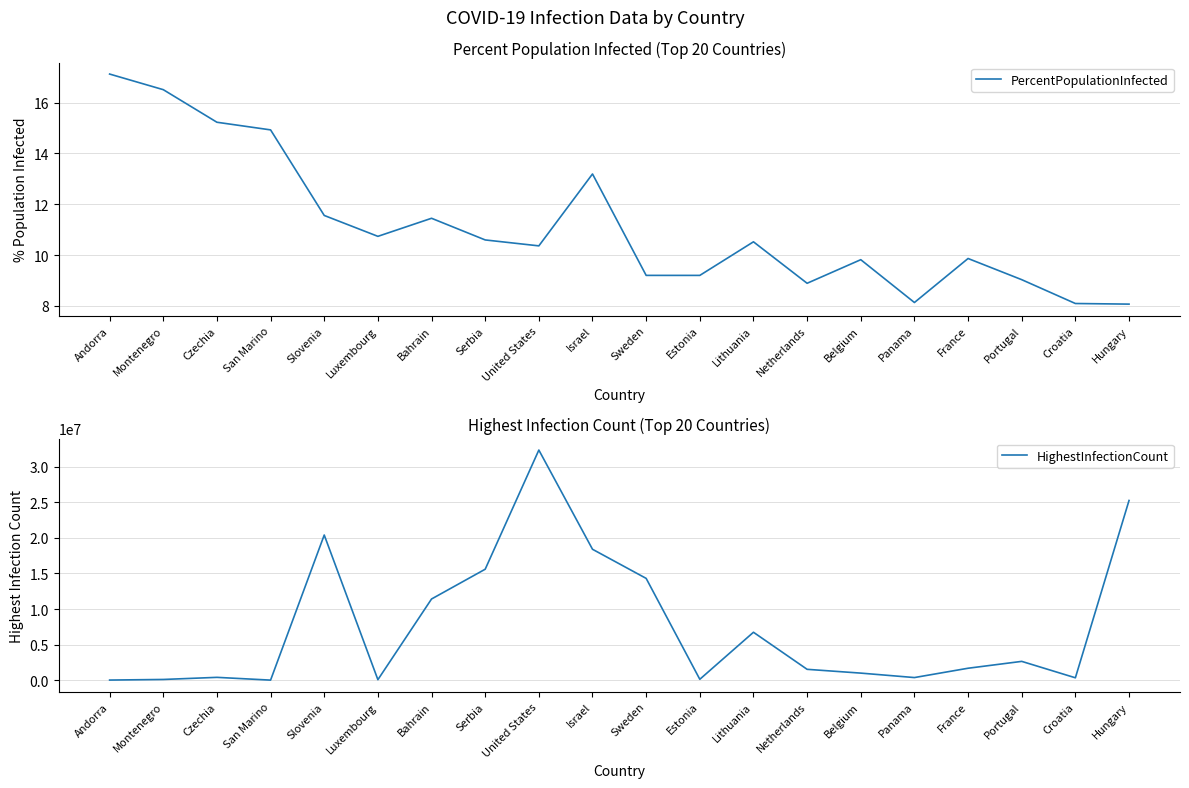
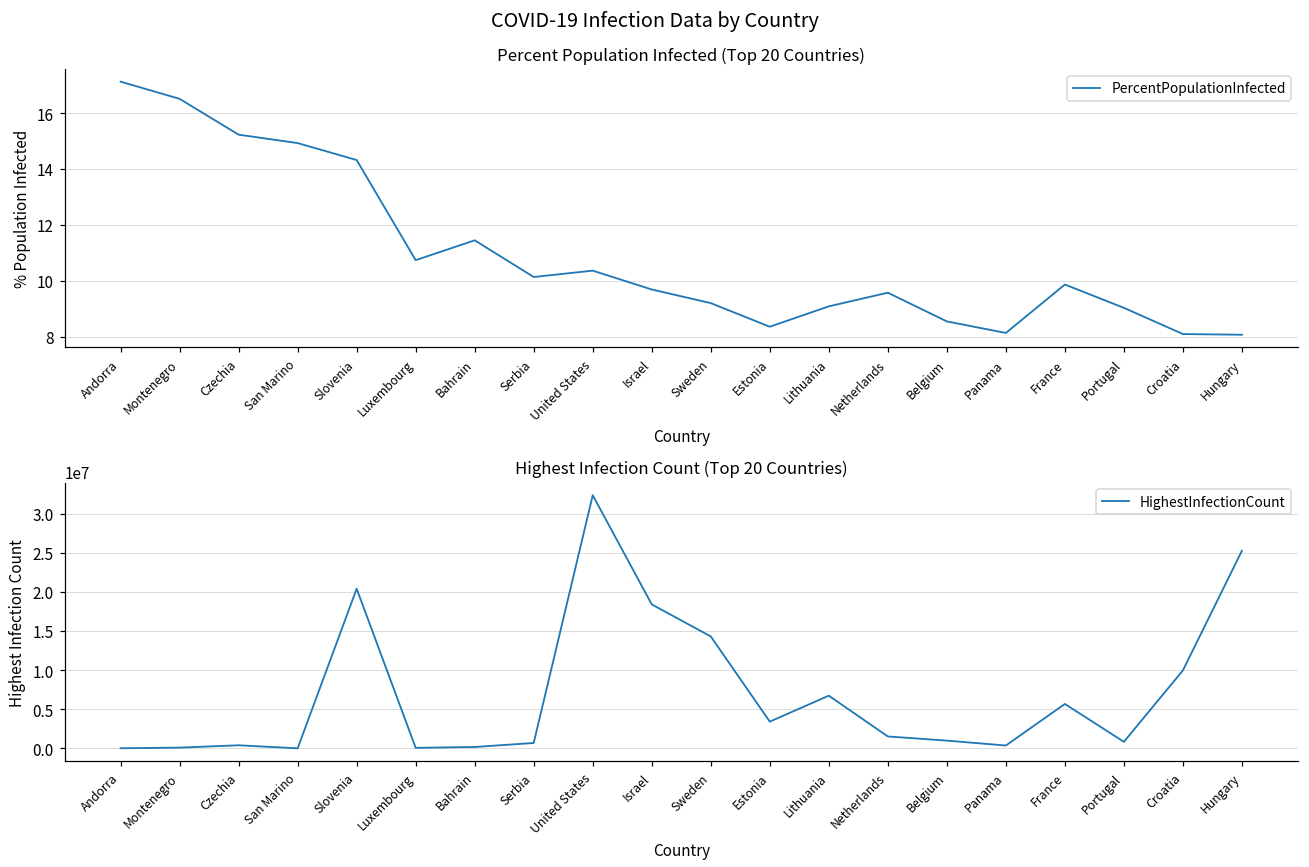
  {
    "Percent Population Infected (Top 20 Countries)": {
      "Andorra": 17.1,
      "Montenegro": 16.5,
      "Czechia": 15.2,
      "San Marino": 14.9,
-     "Slovenia": 11.6,
+     "Slovenia": 14.3,
      "Luxembourg": 10.7,
      "Bahrain": 11.4,
-     "Serbia": 10.6,
+     "Serbia": 10.1,
      "United States": 10.4,
-     "Israel": 13.2,
+     "Israel": 9.7,
      "Sweden": 9.2,
-     "Estonia": 9.2,
-     "Lithuania": 10.5,
-     "Netherlands": 8.9,
-     "Belgium": 9.8,
+     "Estonia": 8.4,
+     "Lithuania": 9.1,
+     "Netherlands": 9.6,
+     "Belgium": 8.5,
      "Panama": 8.1,
      "France": 9.9,
      "Portugal": 9.0,
      "Croatia": 8.1,
      "Hungary": 8.1
    },
    "Highest Infection Count (Top 20 Countries)": {
      "Andorra": 0,
      "Montenegro": 0,
      "Czechia": 0,
      "San Marino": 0,
      "Slovenia": 20000000,
      "Luxembourg": 0,
-     "Bahrain": 11000000,
-     "Serbia": 16000000,
+     "Bahrain": 0,
+     "Serbia": 1000000,
      "United States": 32000000,
      "Israel": 18000000,
      "Sweden": 14000000,
-     "Estonia": 0,
+     "Estonia": 3000000,
      "Lithuania": 7000000,
      "Netherlands": 2000000,
      "Belgium": 1000000,
      "Panama": 0,
-     "France": 2000000,
-     "Portugal": 3000000,
-     "Croatia": 0,
+     "France": 6000000,
+     "Portugal": 1000000,
+     "Croatia": 10000000,
      "Hungary": 25000000
    }
  }
